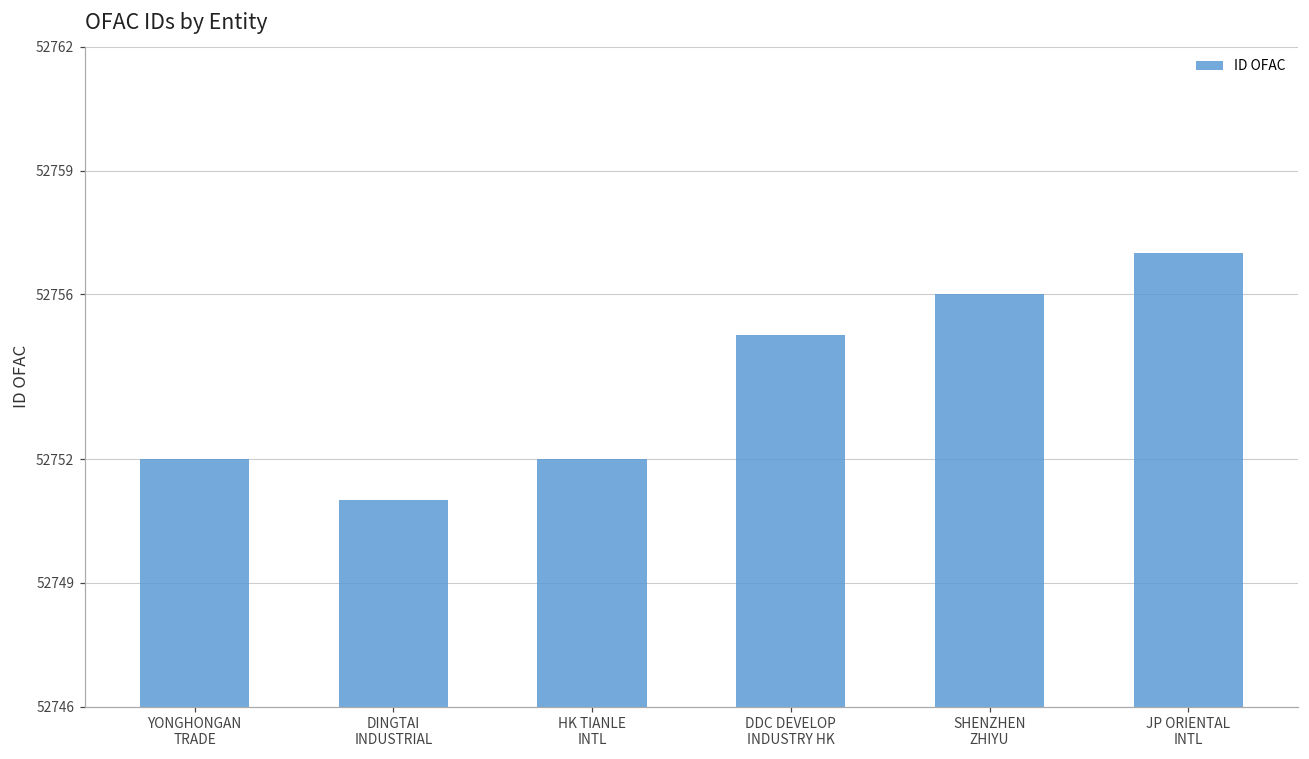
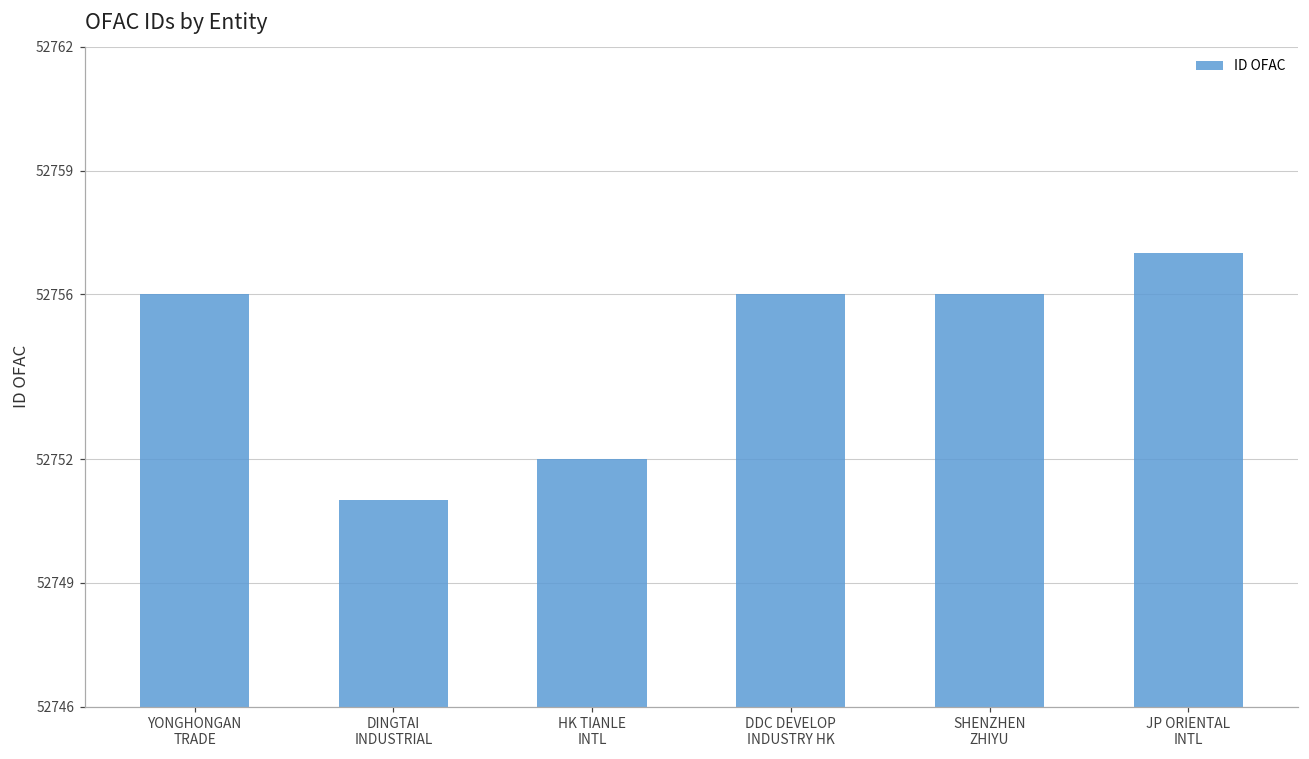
  {
-   "YONGHONGAN TRADE": 52752,
+   "YONGHONGAN TRADE": 52756,
    "DINGTAI INDUSTRIAL": 52751,
    "HK TIANLE INTL": 52752,
-   "DDC DEVELOP INDUSTRY HK": 52755,
+   "DDC DEVELOP INDUSTRY HK": 52756,
    "SHENZHEN ZHIYU": 52756,
    "JP ORIENTAL INTL": 52757
  }
